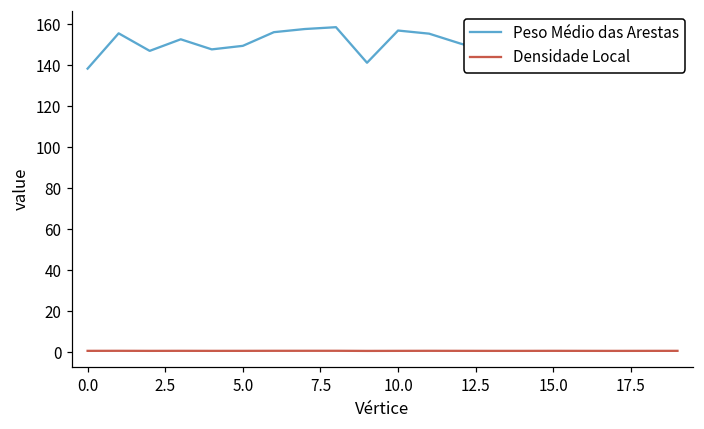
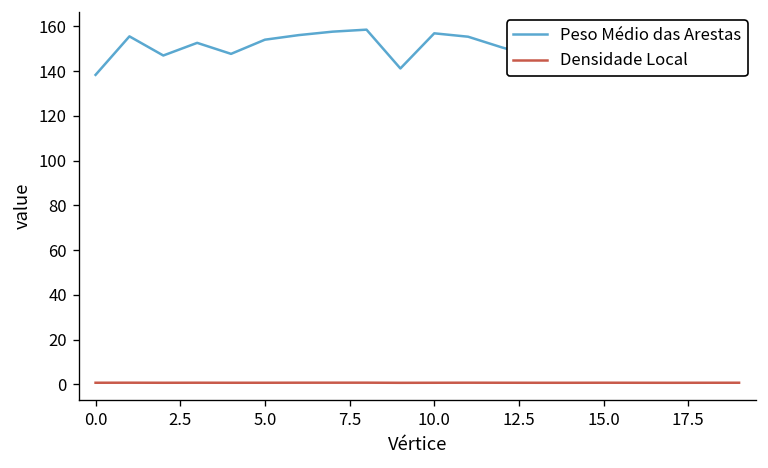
  {
    "Peso Médio das Arestas": {
      "0.0": 138,
-     "5.0": 149,
+     "5.0": 154,
      "10.0": 157
    },
    "Densidade Local": {
      "0.0": 1,
      "5.0": 1,
      "10.0": 1,
      "15.0": 1
    }
  }
